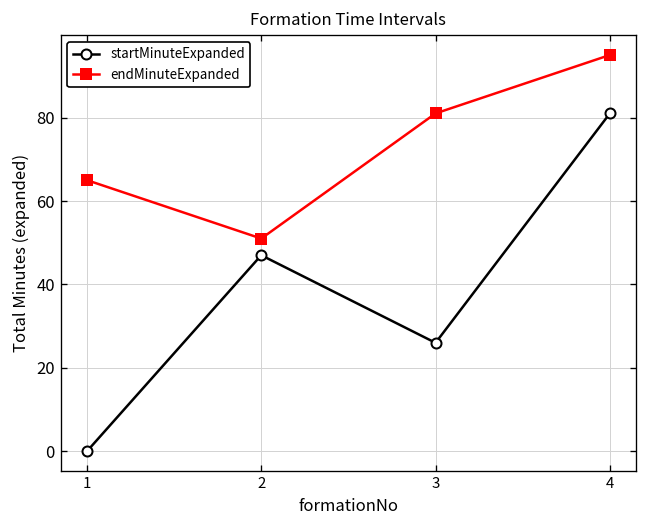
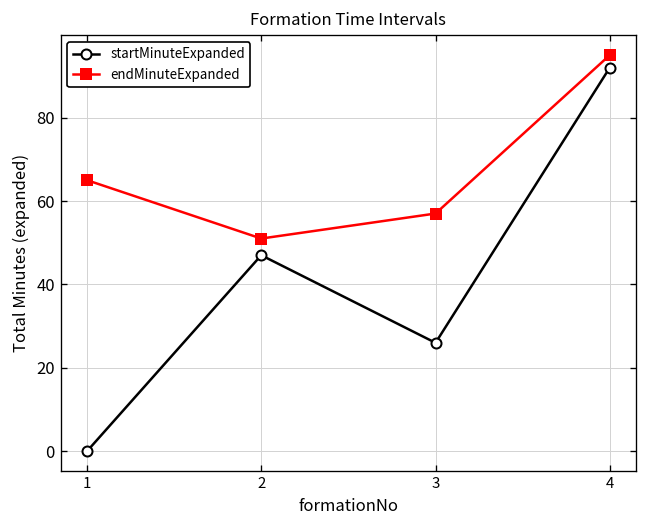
  {
    "startMinuteExpanded": {
      "1": 0,
      "2": 47,
      "3": 26,
-     "4": 81
+     "4": 92
    },
    "endMinuteExpanded": {
      "1": 65,
      "2": 51,
-     "3": 81,
+     "3": 57,
      "4": 95
    }
  }
